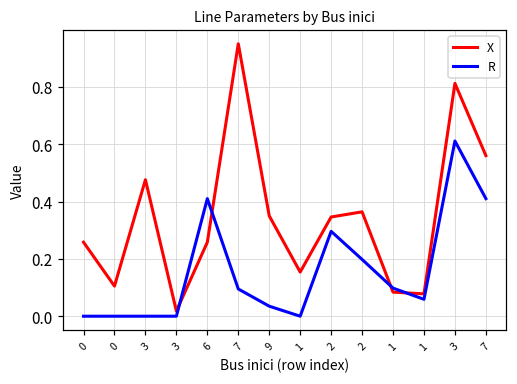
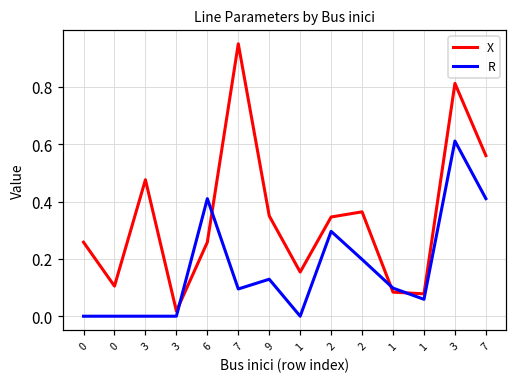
  {
    "X": {
      "6": 0.26,
      "9": 0.35
    },
    "R": {
      "6": 0.41,
-     "9": 0.04
+     "9": 0.13
    }
  }
